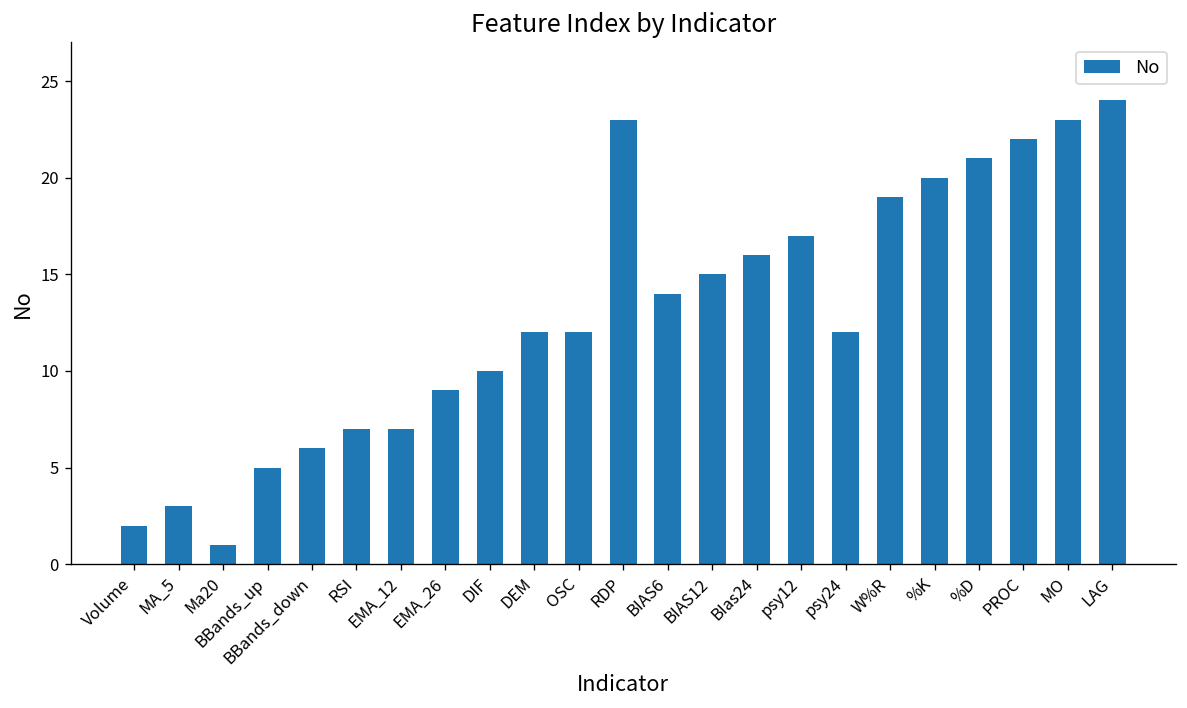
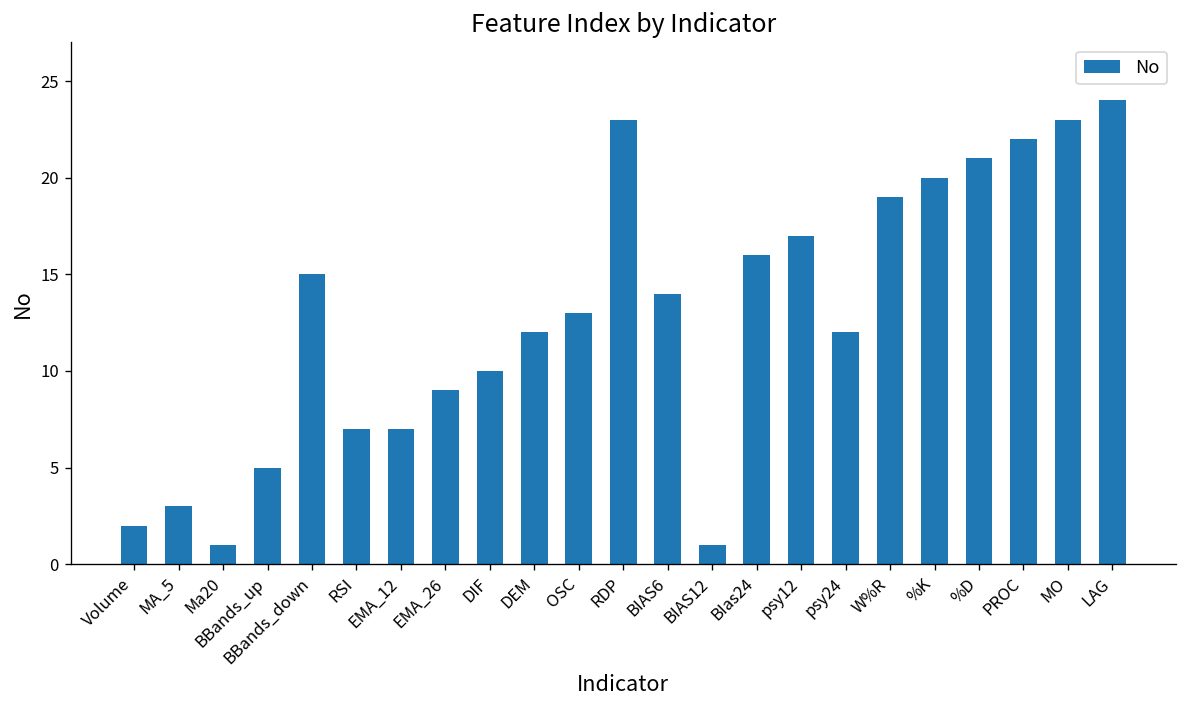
  {
    "Volume": 2,
    "MA_5": 3,
    "Ma20": 1,
    "BBands_up": 5,
-   "BBands_down": 6,
+   "BBands_down": 15,
    "RSI": 7,
    "EMA_12": 7,
    "EMA_26": 9,
    "DIF": 10,
    "DEM": 12,
-   "OSC": 12,
+   "OSC": 13,
    "RDP": 23,
    "BIAS6": 14,
-   "BIAS12": 15,
+   "BIAS12": 1,
    "BIas24": 16,
    "psy12": 17,
    "psy24": 12,
    "W%R": 19,
    "%K": 20,
    "%D": 21,
    "PROC": 22,
    "MO": 23,
    "LAG": 24
  }
